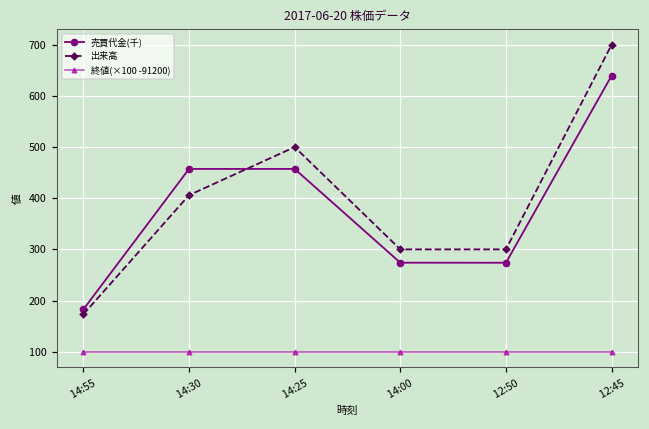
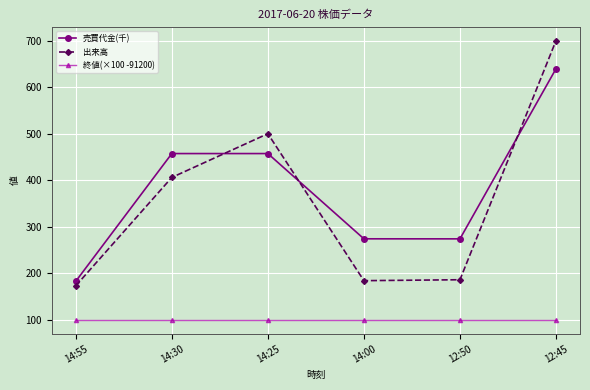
  {
    "出来高": {
      "14:55": 170,
      "14:30": 410,
      "14:25": 500,
-     "14:00": 300,
-     "12:50": 300,
+     "14:00": 180,
+     "12:50": 190,
      "12:45": 700
    }
  }
